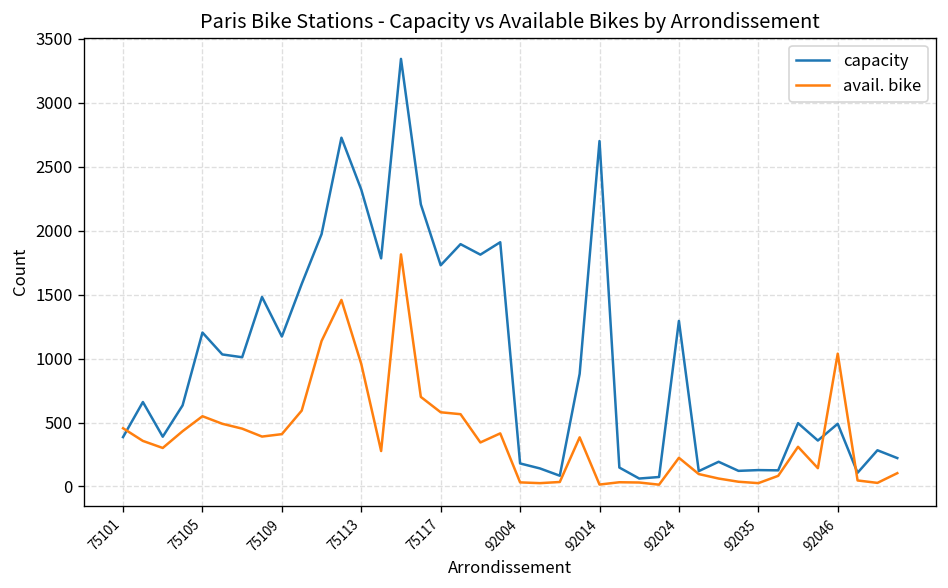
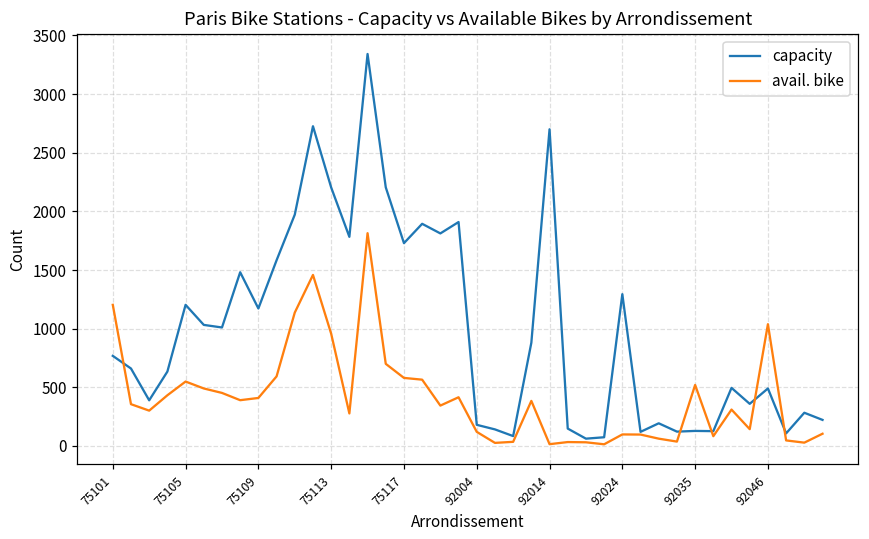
  {
    "capacity": {
-     "75101": 390,
+     "75101": 770,
      "75105": 1200,
      "75109": 1170,
-     "75113": 2320,
+     "75113": 2200,
      "75117": 1730,
      "92004": 180,
      "92014": 2700,
      "92024": 1290,
      "92035": 130,
      "92046": 490
    },
    "avail. bike": {
-     "75101": 460,
+     "75101": 1200,
      "75105": 550,
      "75109": 410,
      "75113": 960,
      "75117": 580,
-     "92004": 30,
+     "92004": 120,
      "92014": 20,
-     "92024": 220,
-     "92035": 30,
+     "92024": 100,
+     "92035": 520,
      "92046": 1040
    }
  }
